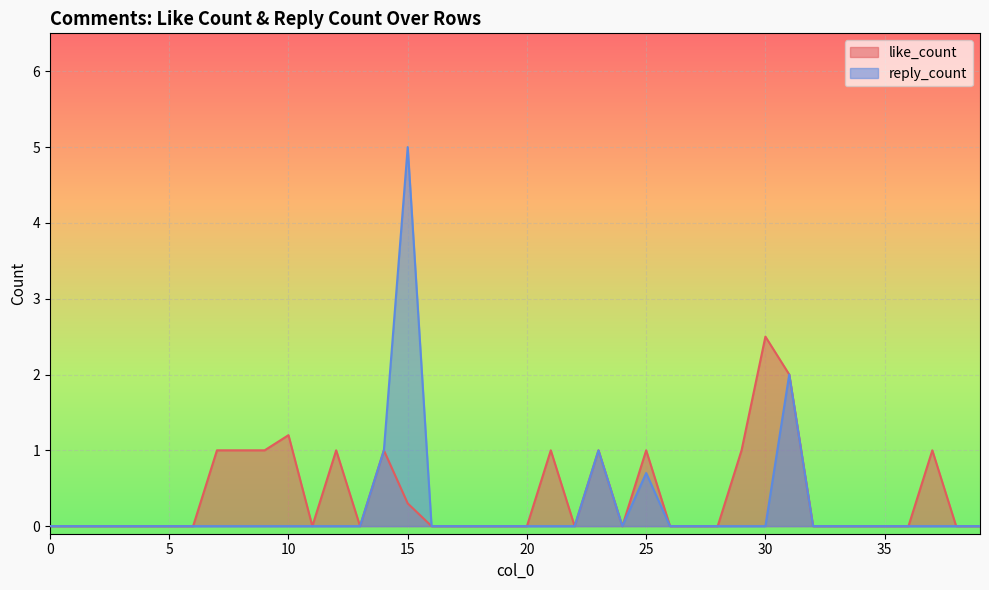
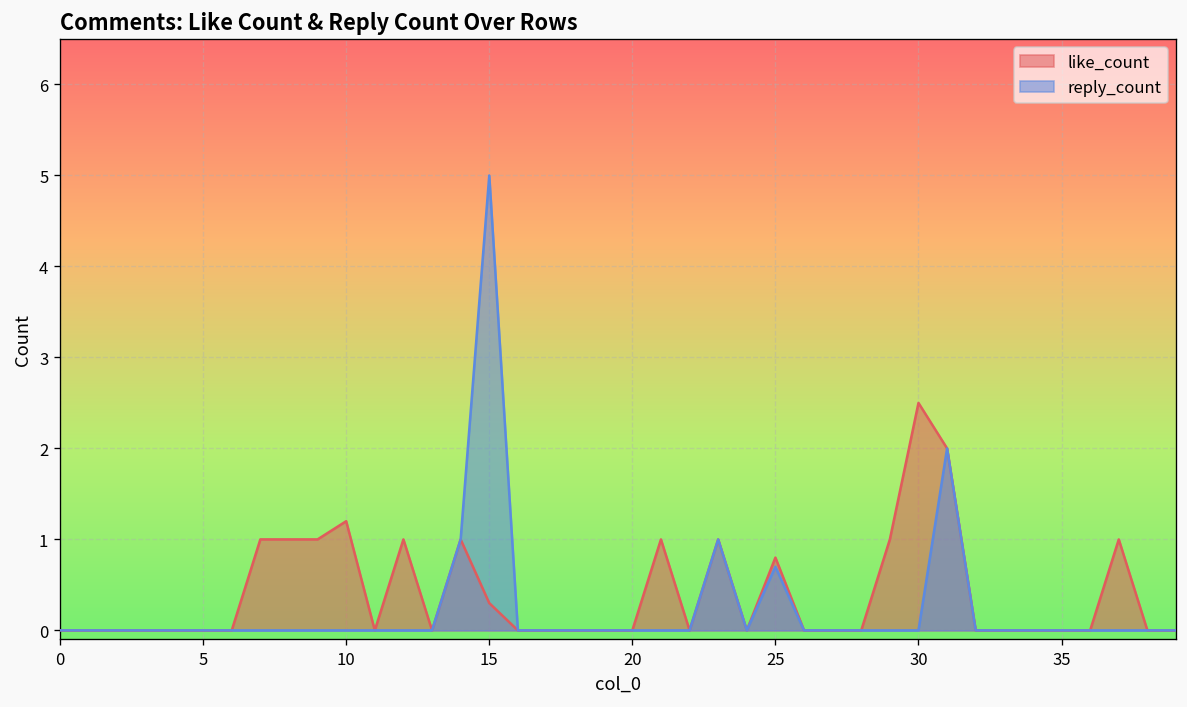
  {
    "like_count": {
      "10": 1.2,
      "15": 0.3,
-     "25": 1.0,
+     "25": 0.8,
      "30": 2.5
    },
    "reply_count": {
      "10": 0.0,
      "15": 5.0,
      "25": 0.7,
      "30": 0.0
    }
  }
